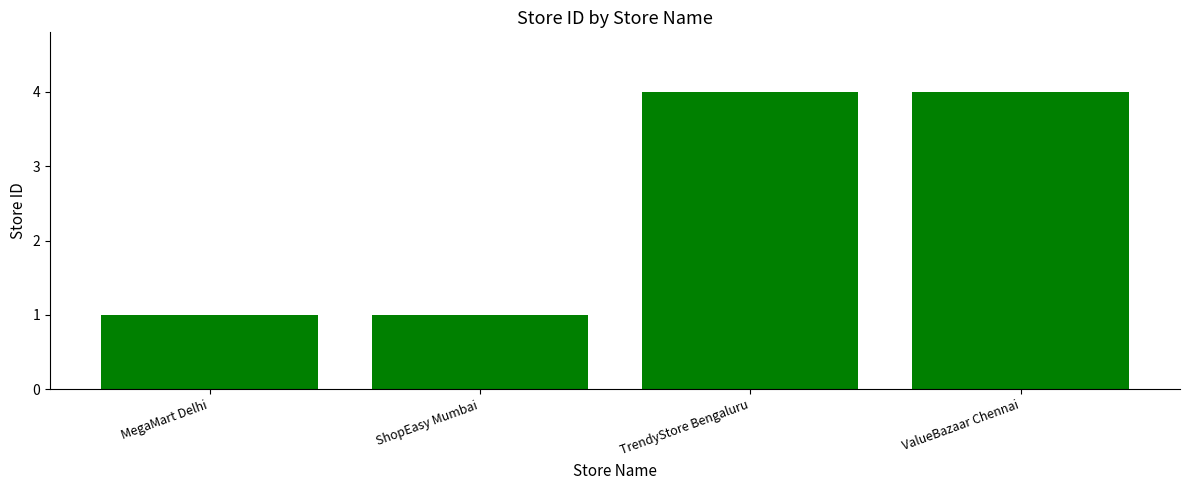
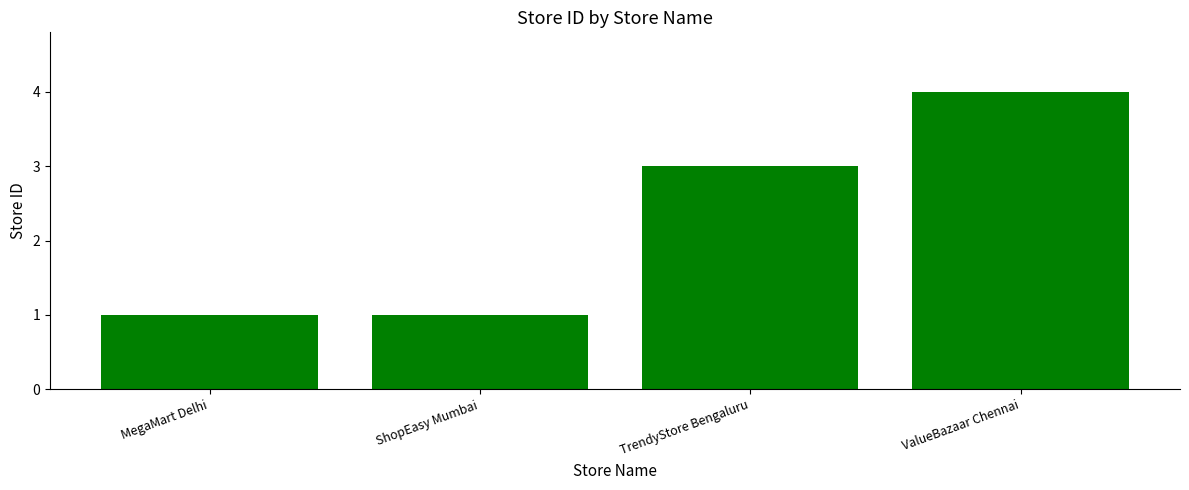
  {
    "MegaMart Delhi": 1,
    "ShopEasy Mumbai": 1,
-   "TrendyStore Bengaluru": 4,
+   "TrendyStore Bengaluru": 3,
    "ValueBazaar Chennai": 4
  }
